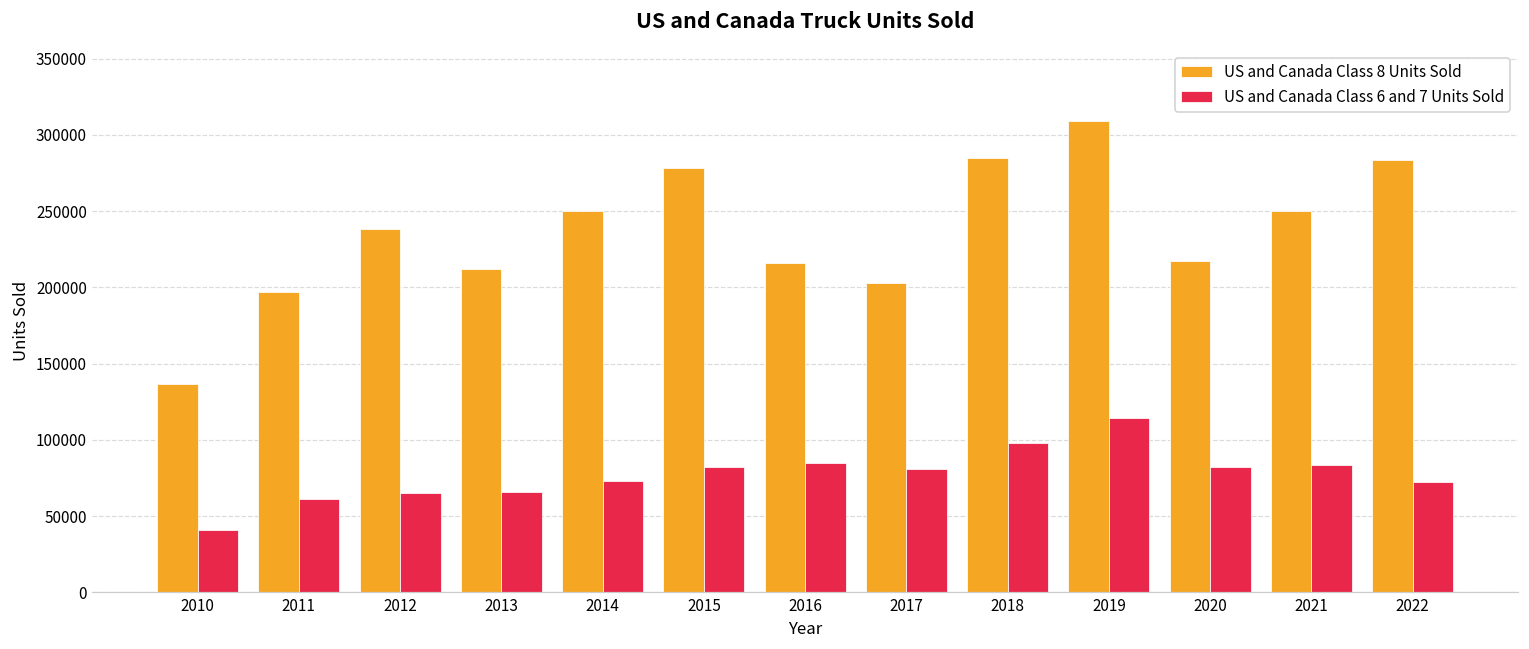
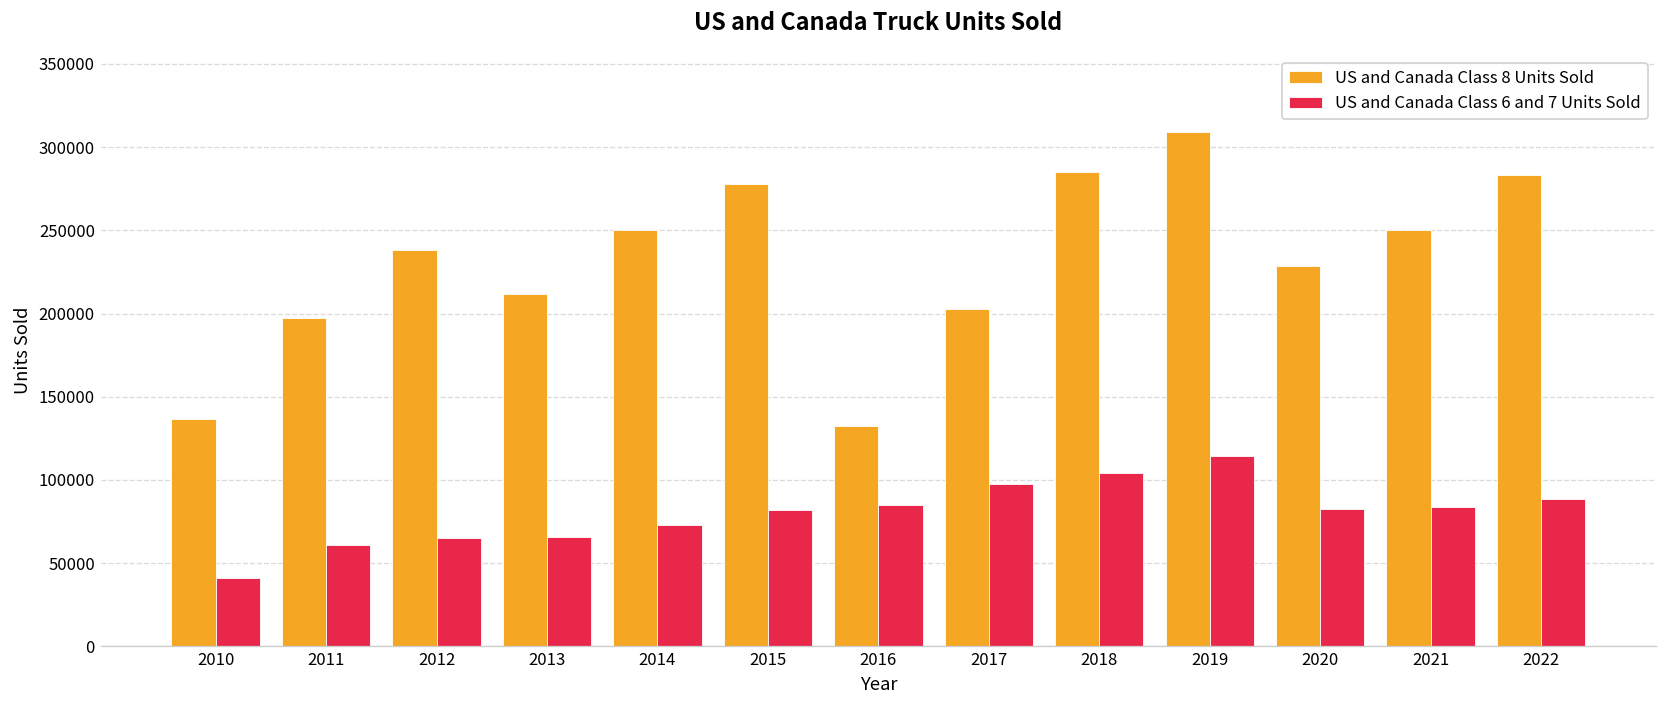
  {
    "US and Canada Class 8 Units Sold": {
      "2010": 136000,
      "2011": 197000,
      "2012": 238000,
      "2013": 212000,
      "2014": 250000,
      "2015": 278000,
-     "2016": 216000,
+     "2016": 133000,
      "2017": 203000,
      "2018": 285000,
      "2019": 309000,
-     "2020": 217000,
+     "2020": 228000,
      "2021": 250000,
      "2022": 284000
    },
    "US and Canada Class 6 and 7 Units Sold": {
      "2010": 41000,
      "2011": 61000,
      "2012": 65000,
      "2013": 66000,
      "2014": 73000,
      "2015": 82000,
      "2016": 85000,
-     "2017": 81000,
-     "2018": 98000,
+     "2017": 98000,
+     "2018": 104000,
      "2019": 114000,
      "2020": 82000,
      "2021": 84000,
-     "2022": 72000
+     "2022": 88000
    }
  }
